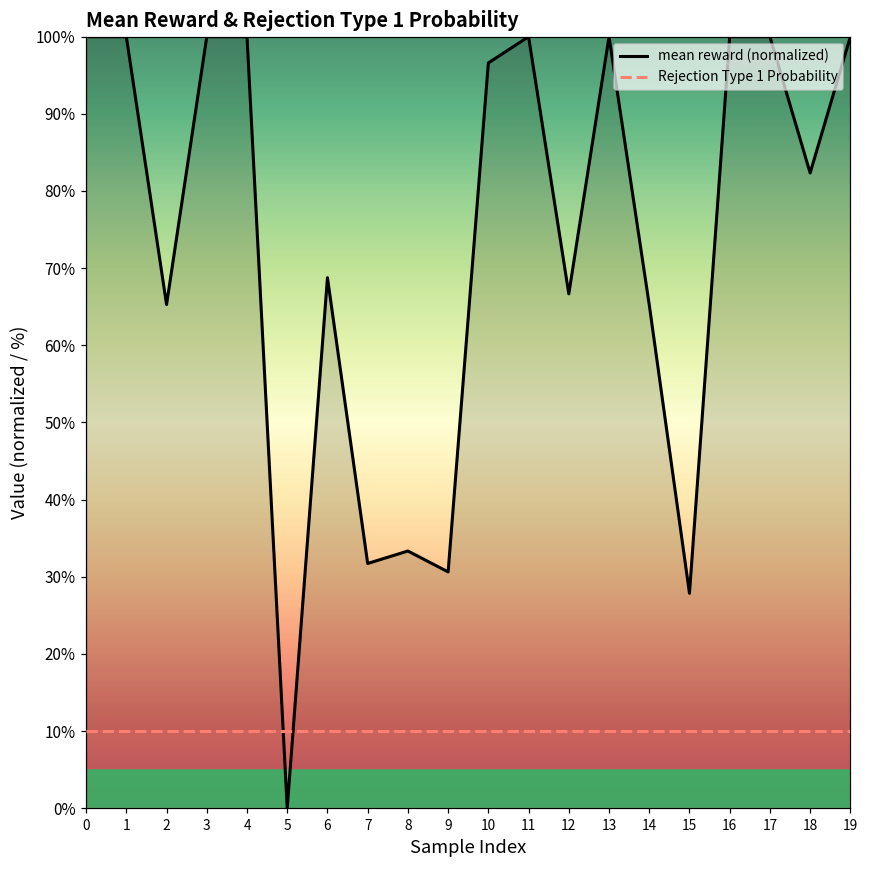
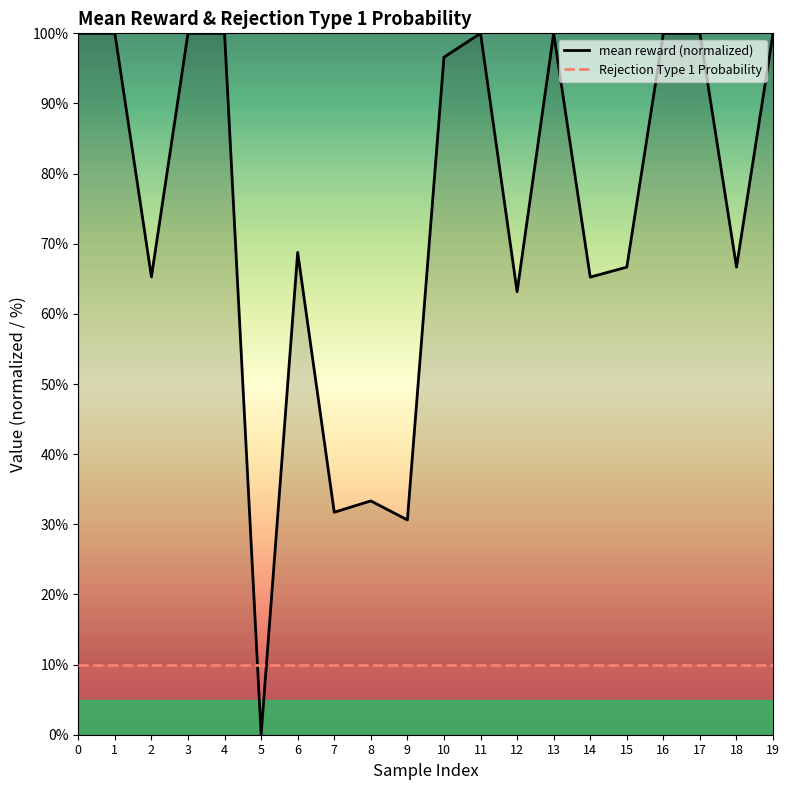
  {
    "mean reward (normalized)": {
      "0": "100%",
      "1": "100%",
      "2": "65%",
      "3": "100%",
      "4": "100%",
      "6": "69%",
      "7": "32%",
      "8": "33%",
      "9": "31%",
      "10": "97%",
      "11": "100%",
-     "12": "67%",
+     "12": "63%",
      "13": "100%",
      "14": "65%",
-     "15": "28%",
+     "15": "67%",
      "16": "100%",
      "17": "100%",
-     "18": "82%",
+     "18": "67%",
      "19": "100%"
    },
    "Rejection Type 1 Probability": {
      "0": "10%",
      "1": "10%",
      "2": "10%",
      "3": "10%",
      "4": "10%",
      "5": "10%",
      "6": "10%",
      "7": "10%",
      "8": "10%",
      "9": "10%",
      "10": "10%",
      "11": "10%",
      "12": "10%",
      "13": "10%",
      "14": "10%",
      "15": "10%",
      "16": "10%",
      "17": "10%",
      "18": "10%",
      "19": "10%"
    }
  }
